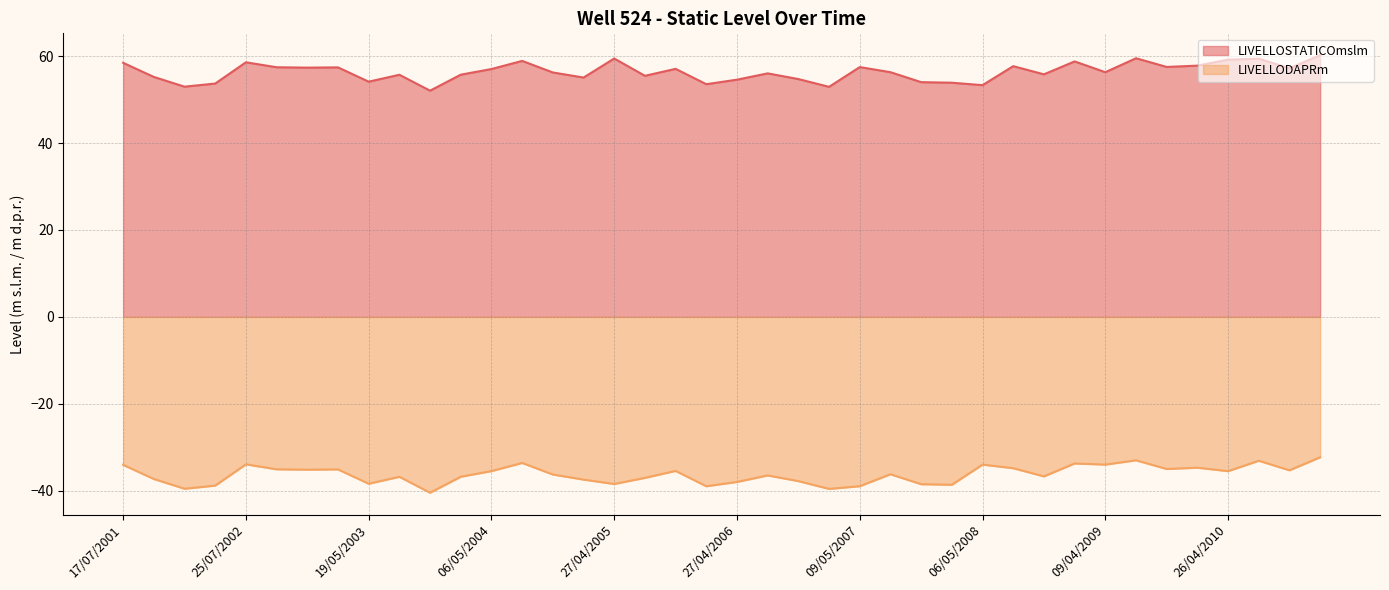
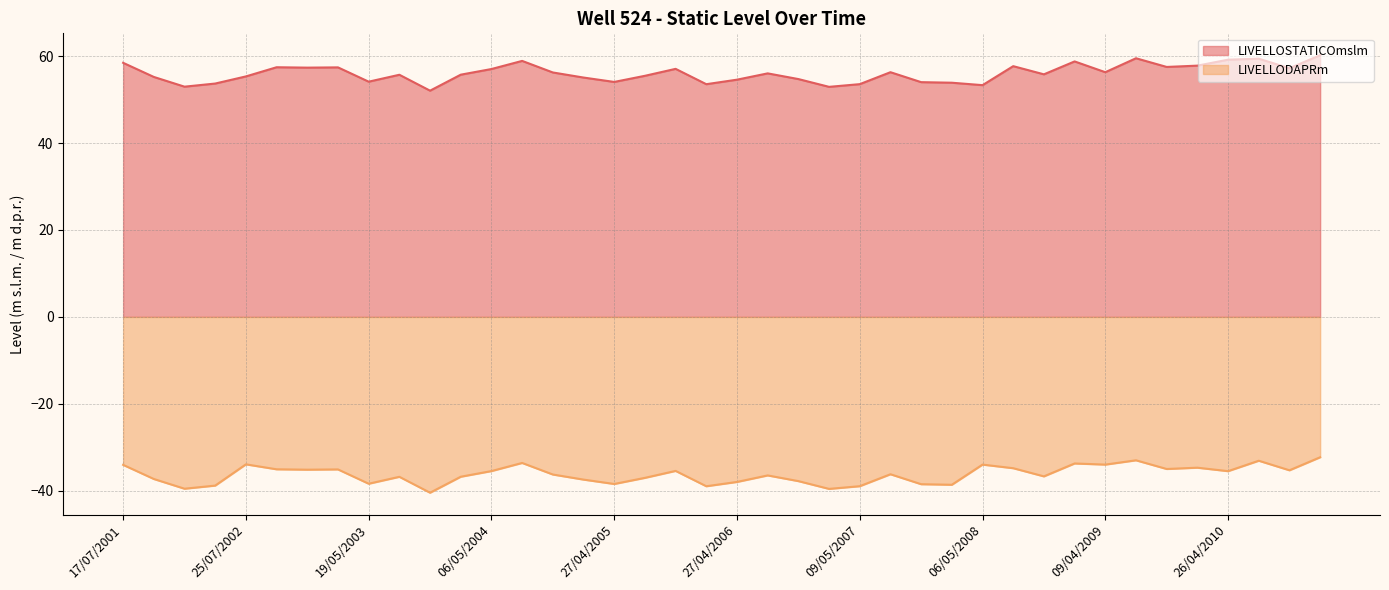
  {
    "LIVELLOSTATICOmslm": {
      "17/07/2001": 58,
-     "25/07/2002": 59,
+     "25/07/2002": 55,
      "19/05/2003": 54,
      "06/05/2004": 57,
-     "27/04/2005": 59,
+     "27/04/2005": 54,
      "27/04/2006": 55,
-     "09/05/2007": 57,
+     "09/05/2007": 54,
      "06/05/2008": 53,
      "09/04/2009": 56
    }
  }
